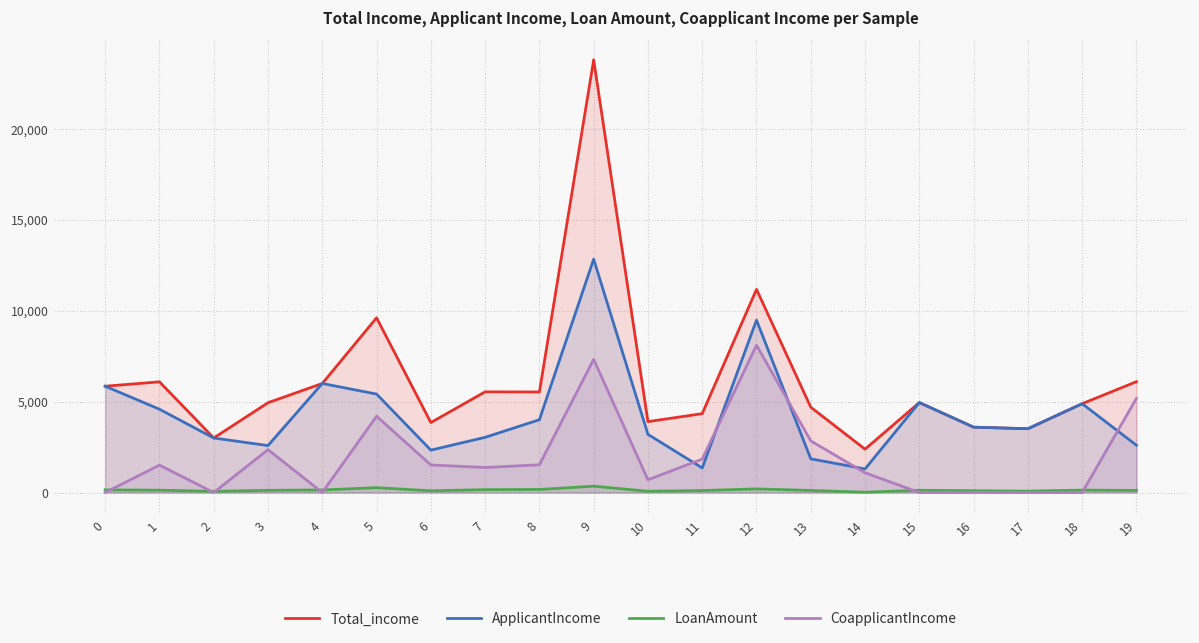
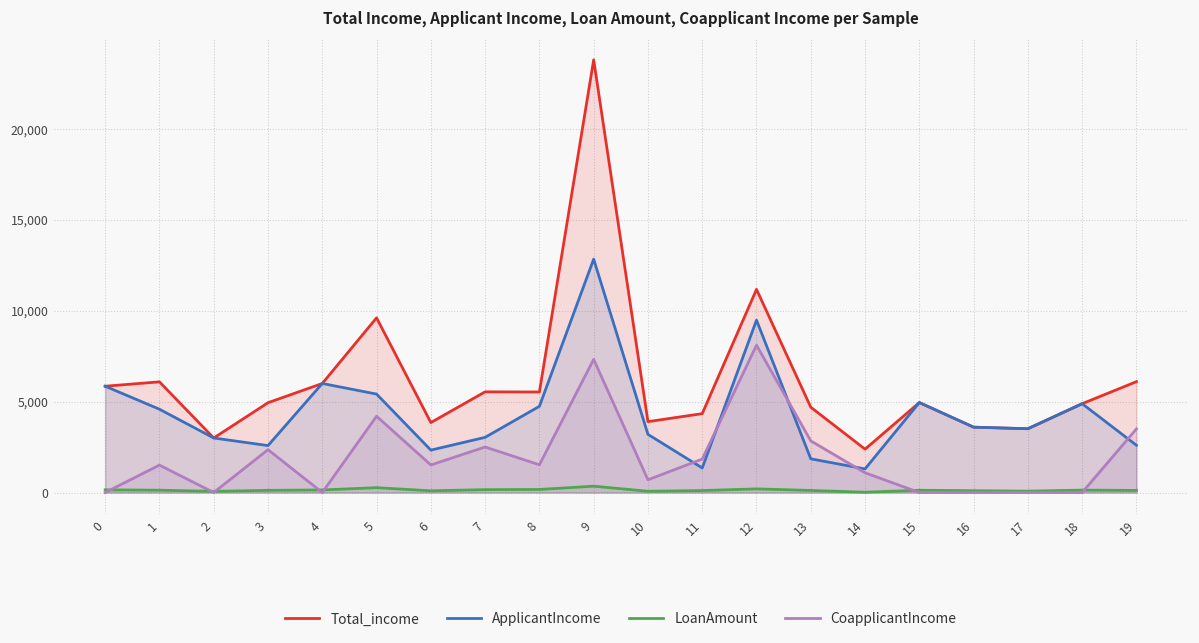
  {
    "Total_income": {
      "1": "6,100",
      "3": "4,900",
      "5": "9,600",
      "6": "3,800",
      "7": "5,500",
      "8": "5,500",
      "9": "23,800",
      "10": "3,900",
      "11": "4,300",
      "12": "11,200",
      "13": "4,700",
      "14": "2,400",
      "19": "6,100"
    },
    "ApplicantIncome": {
      "1": "4,600",
      "3": "2,600",
      "5": "5,400",
      "6": "2,300",
      "7": "3,000",
-     "8": "4,000",
+     "8": "4,700",
      "9": "12,800",
      "10": "3,200",
      "11": "1,400",
      "12": "9,500",
      "13": "1,900",
      "14": "1,300",
      "19": "2,600"
    },
    "LoanAmount": {
      "1": "100",
      "3": "100",
      "5": "300",
      "6": "100",
      "7": "200",
      "8": "200",
      "9": "300",
      "10": "100",
      "11": "100",
      "12": "200",
      "13": "100",
      "14": "0",
      "19": "100"
    },
    "CoapplicantIncome": {
      "1": "1,500",
      "3": "2,400",
      "5": "4,200",
      "6": "1,500",
-     "7": "1,400",
+     "7": "2,500",
      "8": "1,500",
      "9": "7,300",
      "10": "700",
      "11": "1,800",
      "12": "8,100",
      "13": "2,800",
      "14": "1,100",
-     "19": "5,200"
+     "19": "3,500"
    }
  }
